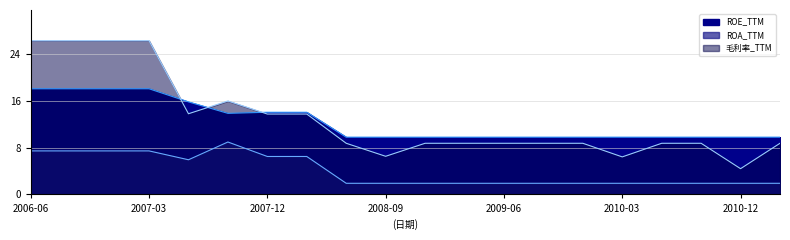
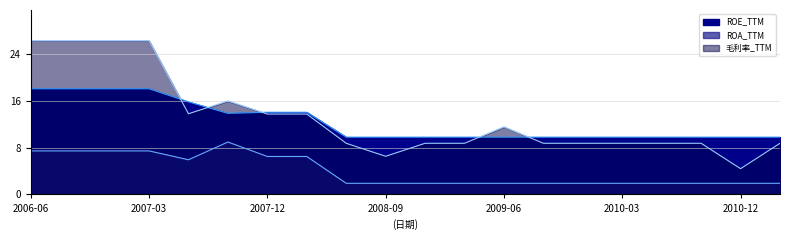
  {
    "毛利率_TTM": {
      "2006-06": 26,
      "2007-03": 26,
      "2008-09": 7,
-     "2009-06": 9,
-     "2010-03": 6,
+     "2009-06": 12,
+     "2010-03": 9,
      "2010-12": 4
    }
  }
